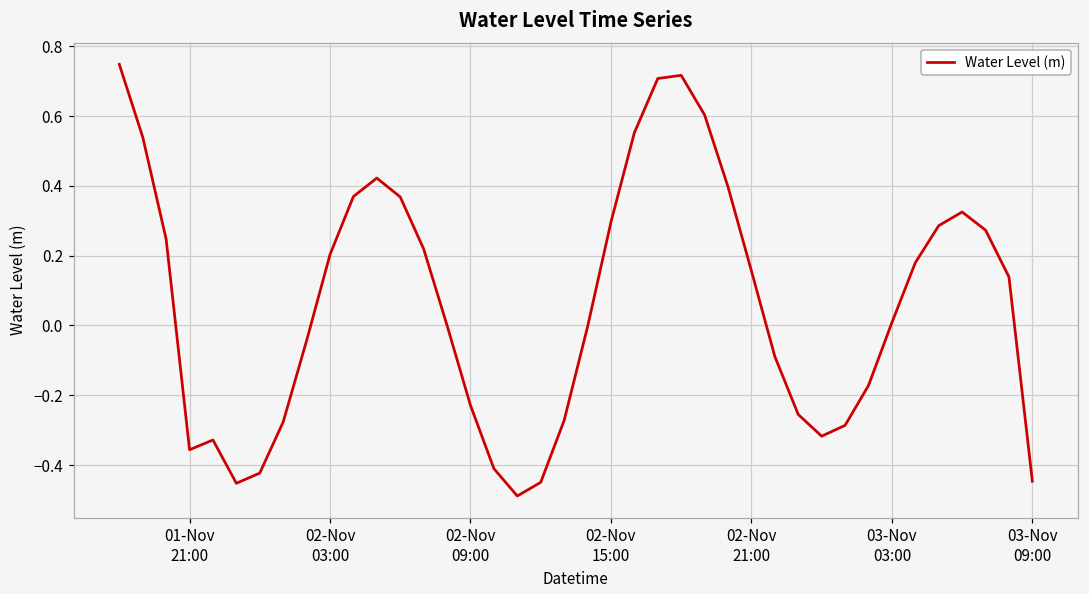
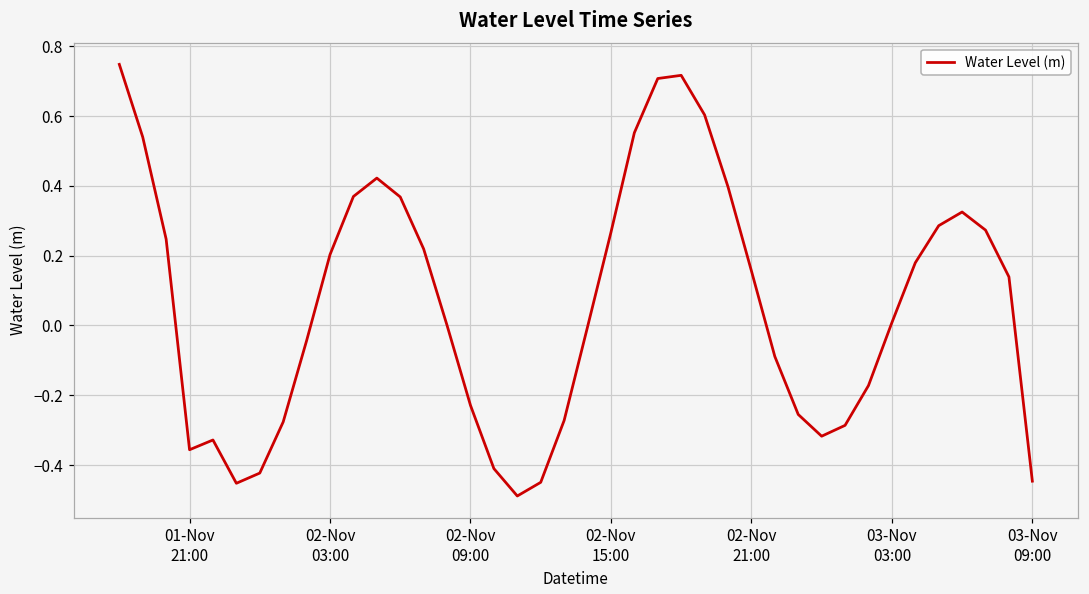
  {
    "01-Nov 21:00": -0.36,
    "02-Nov 03:00": 0.20,
    "02-Nov 09:00": -0.23,
-   "02-Nov 15:00": 0.30,
+   "02-Nov 15:00": 0.27,
    "02-Nov 21:00": 0.16,
    "03-Nov 03:00": 0.01,
    "03-Nov 09:00": -0.45
  }
